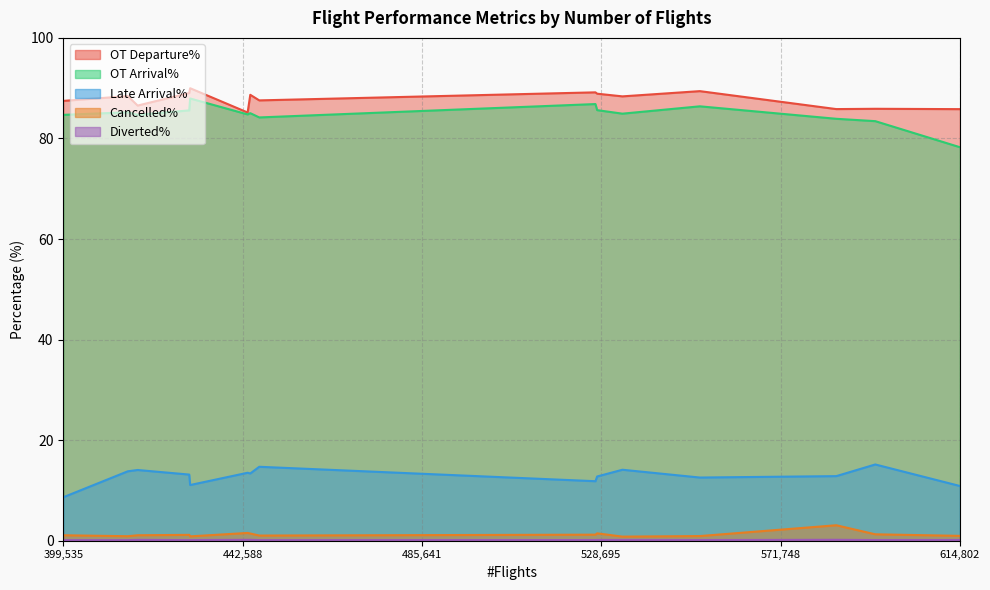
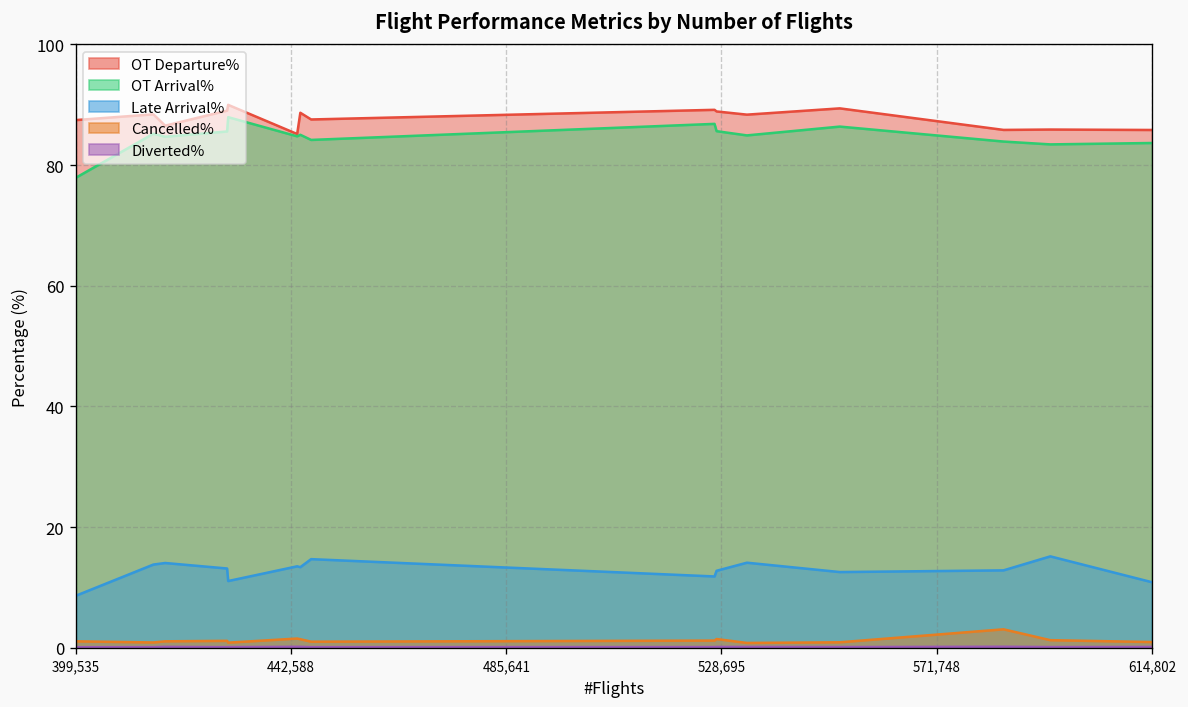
  {
    "OT Arrival%": {
-     "399,535": 85,
-     "614,802": 78
+     "399,535": 78,
+     "614,802": 84
    },
    "Late Arrival%": {
      "399,535": 9,
      "614,802": 11
    },
    "Diverted%": {
      "399,535": 0,
      "614,802": 0
    }
  }
